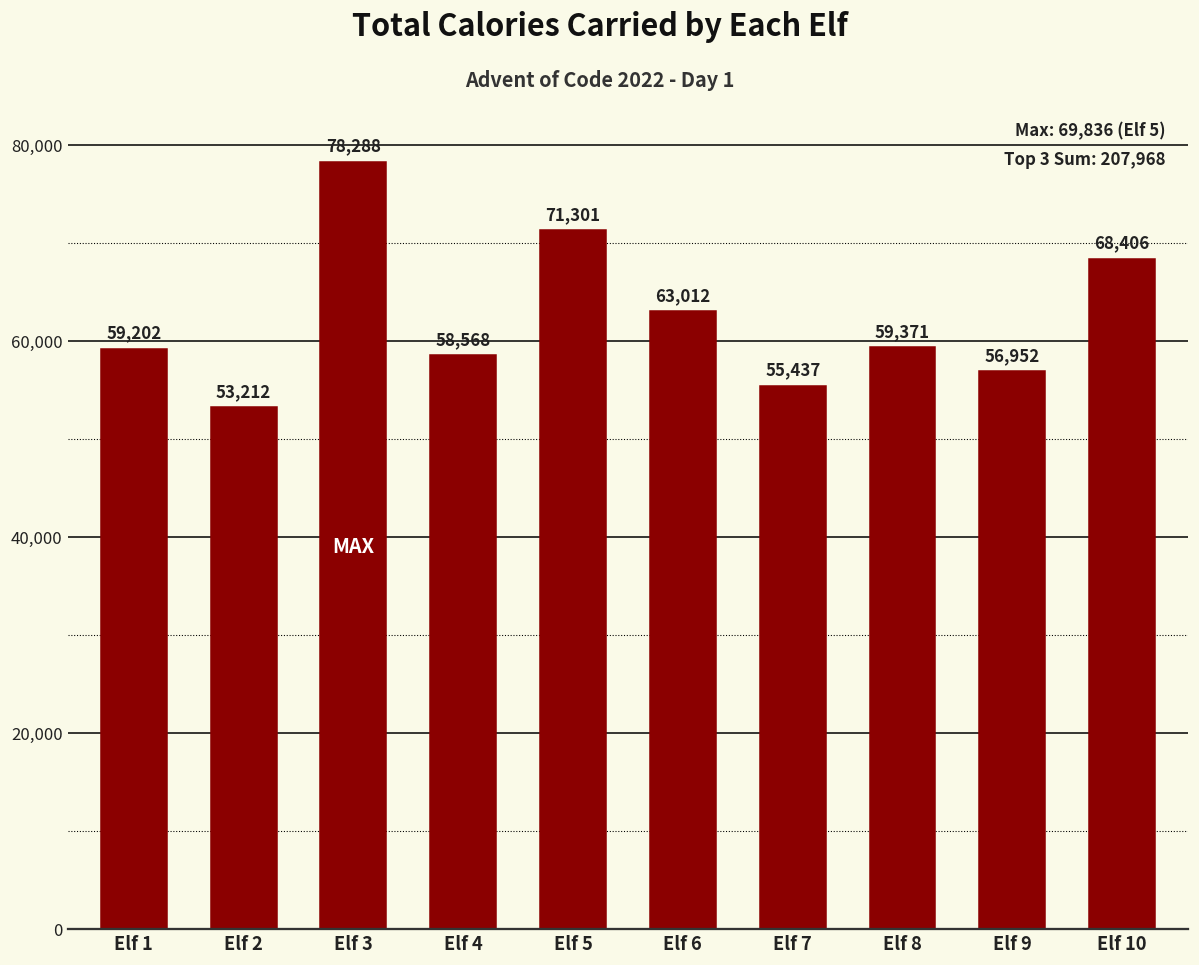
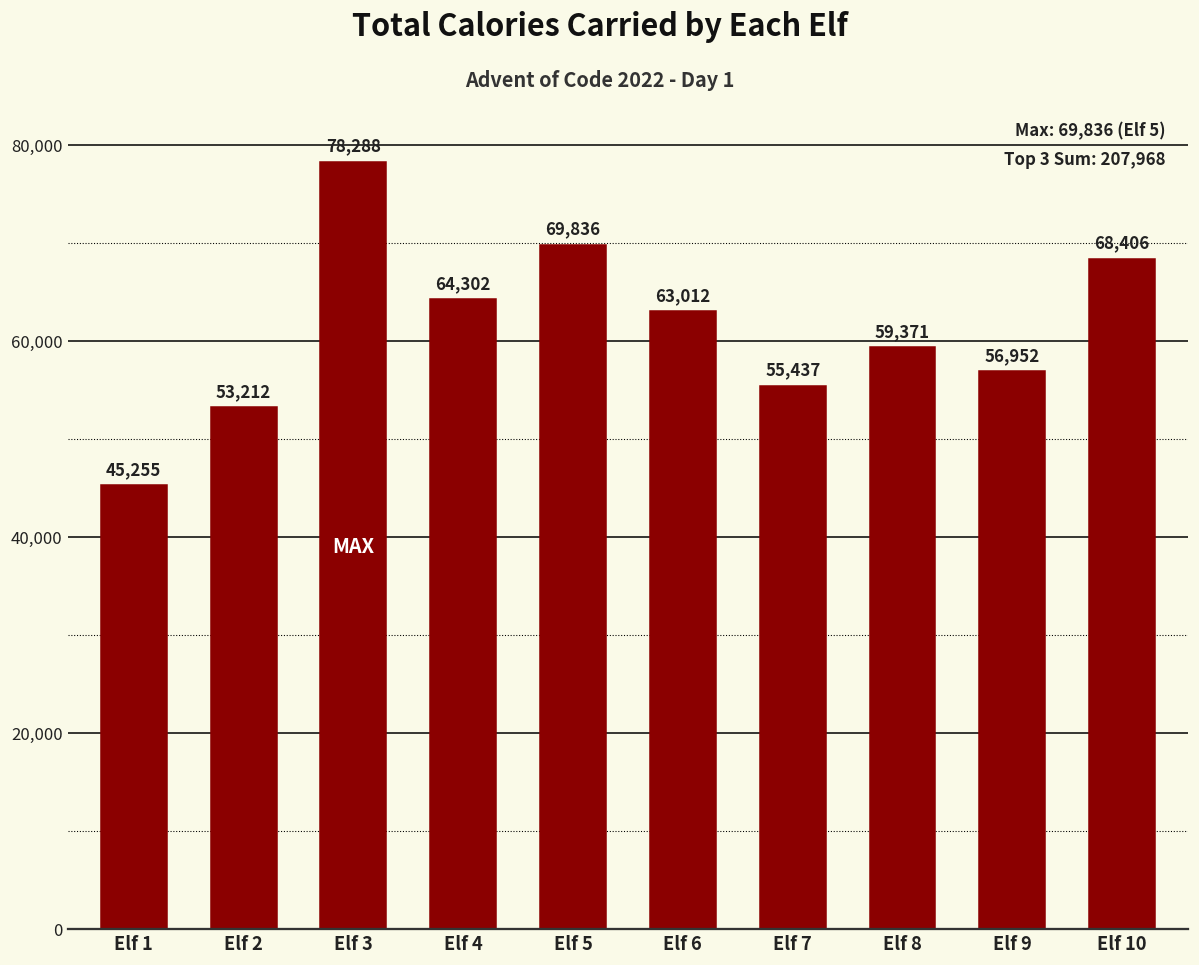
  {
-   "Elf 1": "59,202",
+   "Elf 1": "45,255",
    "Elf 2": "53,212",
    "Elf 3": "78,288",
-   "Elf 4": "58,568",
-   "Elf 5": "71,301",
+   "Elf 4": "64,302",
+   "Elf 5": "69,836",
    "Elf 6": "63,012",
    "Elf 7": "55,437",
    "Elf 8": "59,371",
    "Elf 9": "56,952",
    "Elf 10": "68,406"
  }
